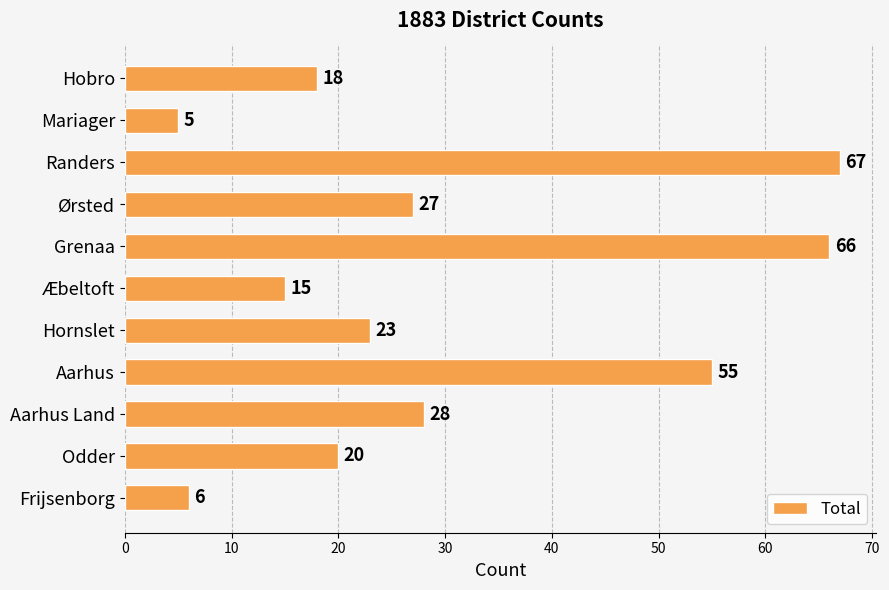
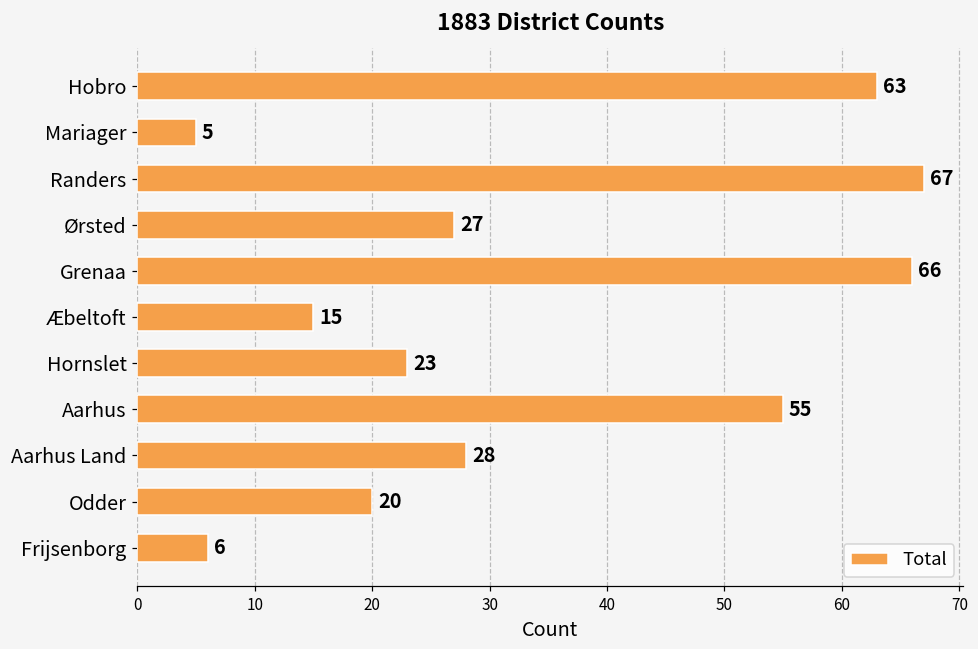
  {
-   "Hobro": 18,
+   "Hobro": 63,
    "Mariager": 5,
    "Randers": 67,
    "Ørsted": 27,
    "Grenaa": 66,
    "Æbeltoft": 15,
    "Hornslet": 23,
    "Aarhus": 55,
    "Aarhus Land": 28,
    "Odder": 20,
    "Frijsenborg": 6
  }
